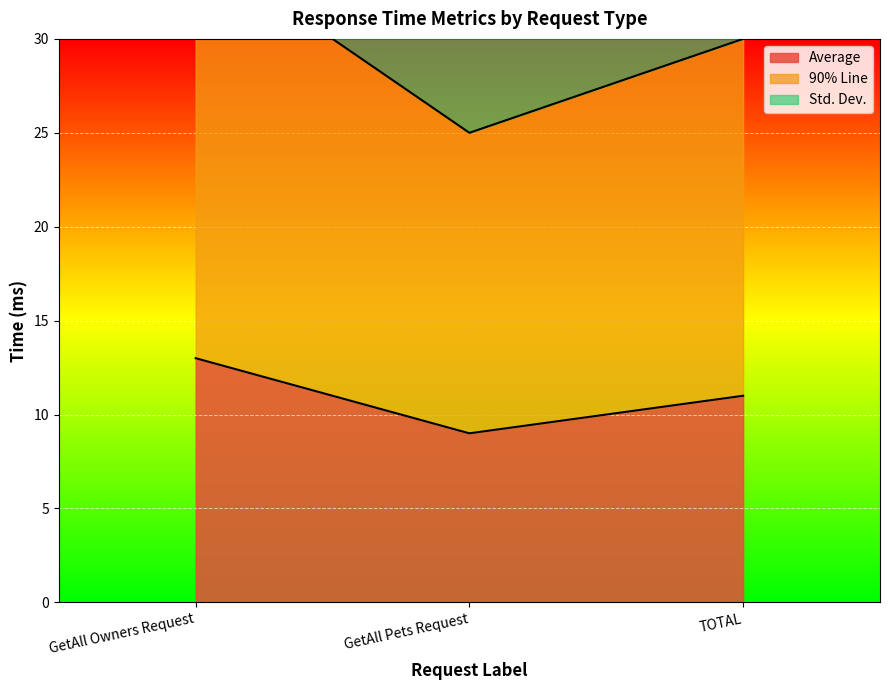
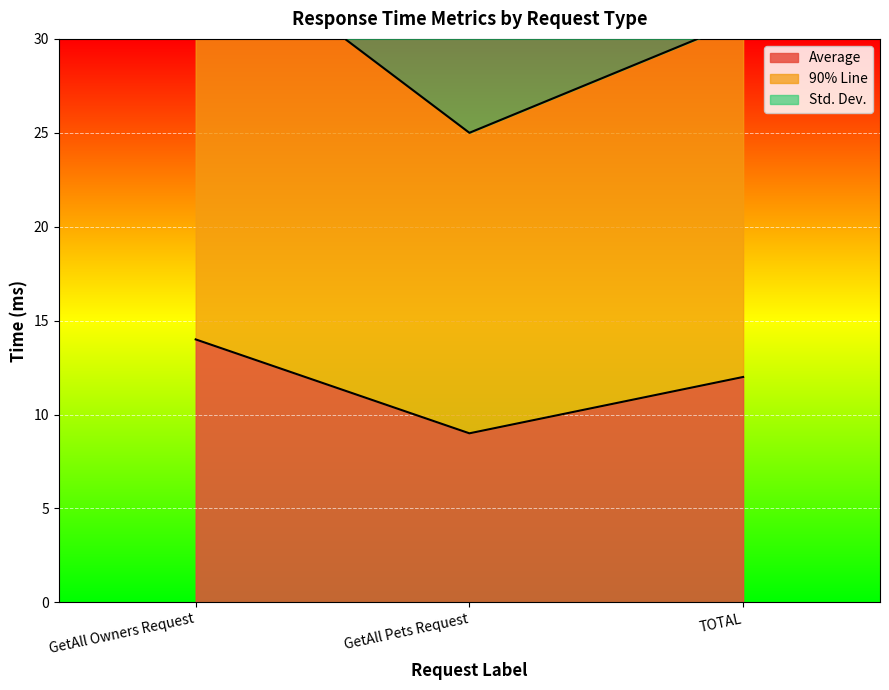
  {
    "Average": {
-     "GetAll Owners Request": 13,
+     "GetAll Owners Request": 14,
      "GetAll Pets Request": 9,
-     "TOTAL": 11
+     "TOTAL": 12
    },
    "90% Line": {
      "GetAll Pets Request": 16
    }
  }
